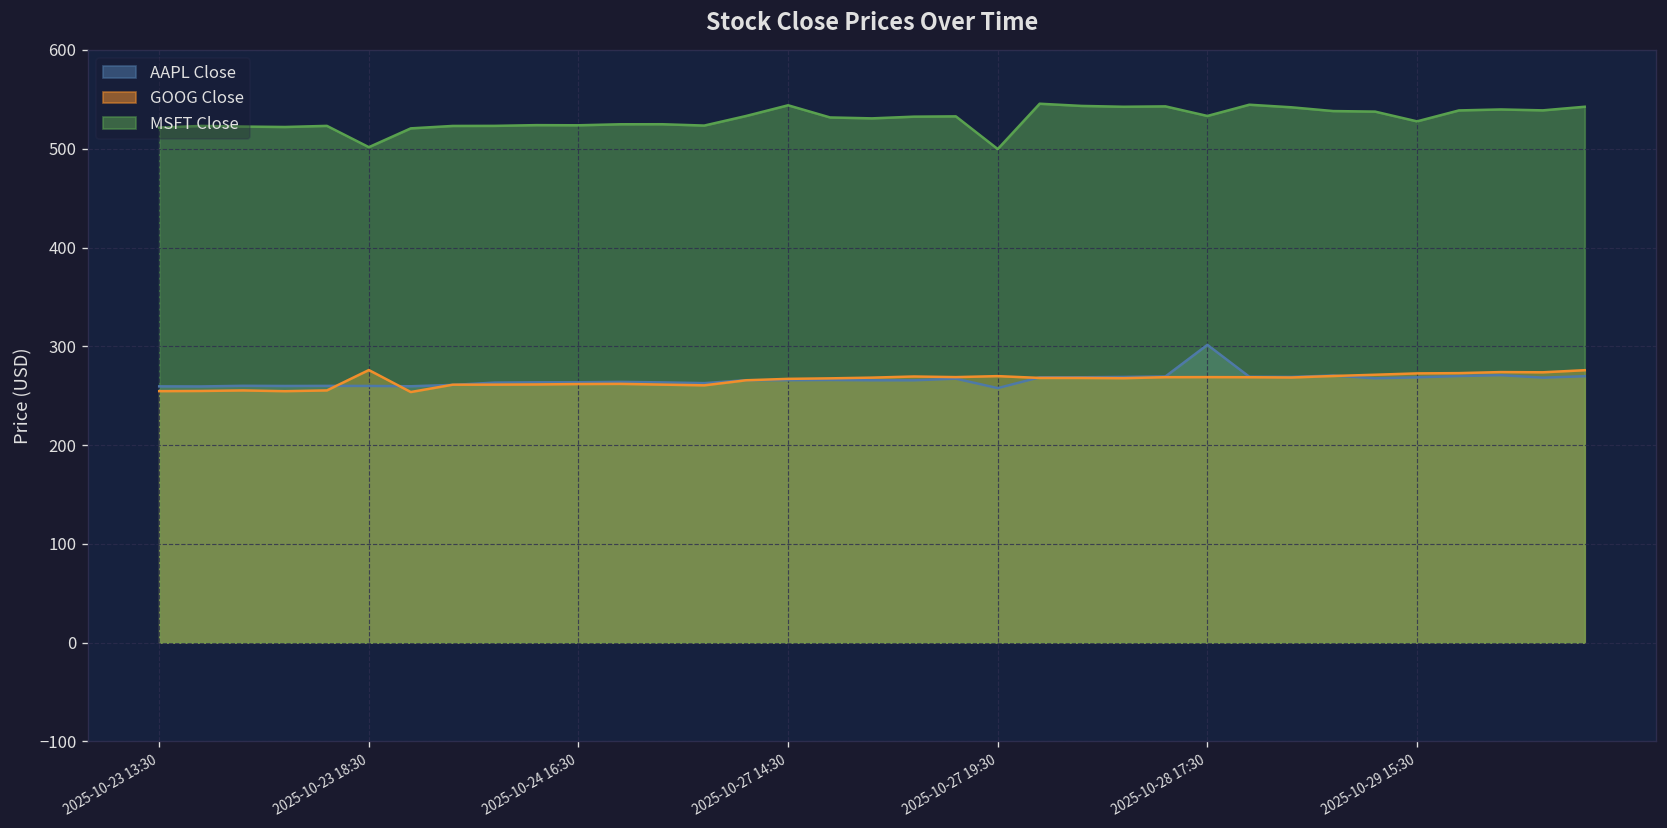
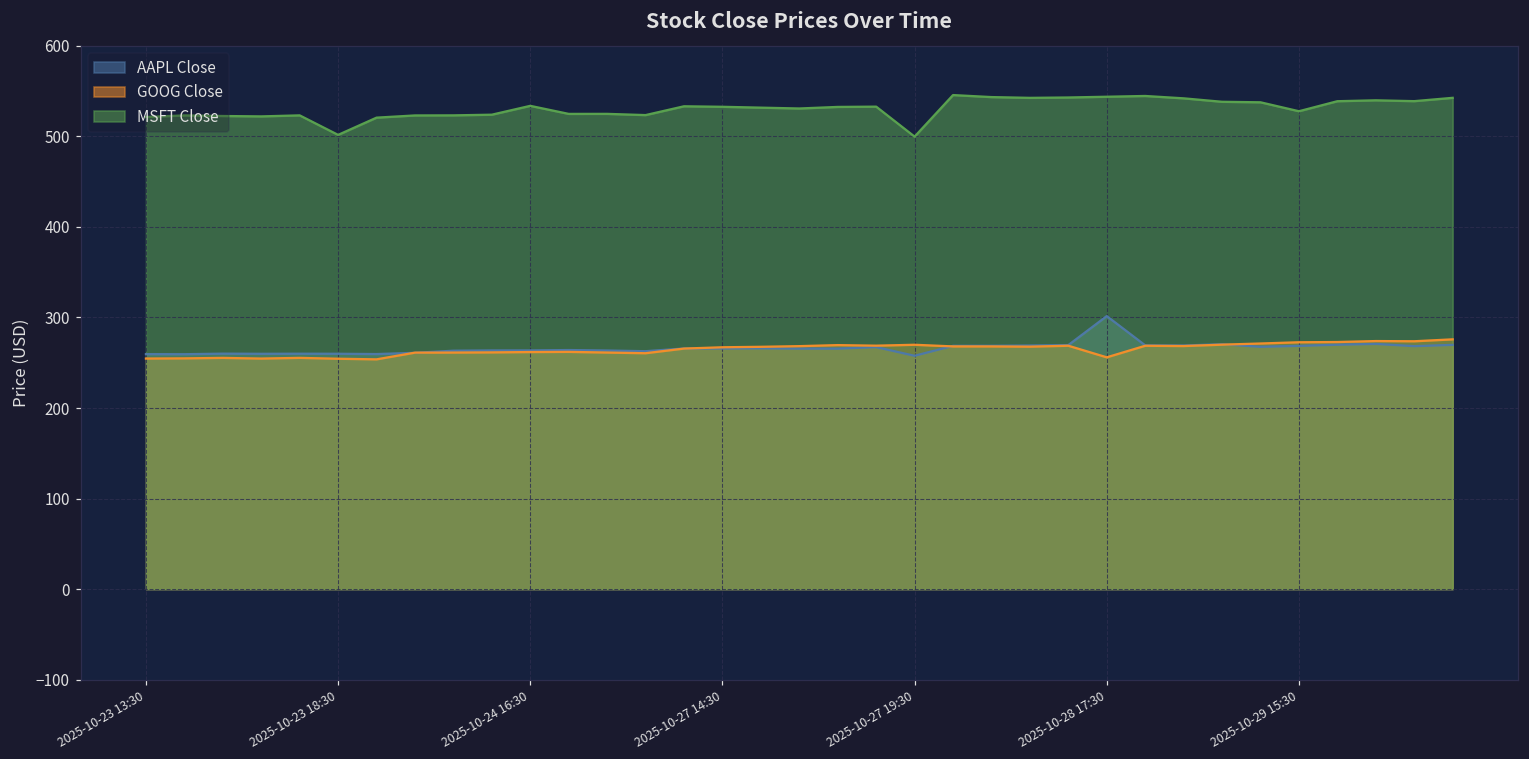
  {
    "AAPL Close": {
      "2025-10-23 13:30": 260,
      "2025-10-23 18:30": 260,
      "2025-10-27 19:30": 260,
      "2025-10-28 17:30": 300,
      "2025-10-29 15:30": 270
    },
    "GOOG Close": {
      "2025-10-23 13:30": 250,
-     "2025-10-23 18:30": 280,
+     "2025-10-23 18:30": 250,
      "2025-10-27 19:30": 270,
-     "2025-10-28 17:30": 270,
+     "2025-10-28 17:30": 260,
      "2025-10-29 15:30": 270
    },
    "MSFT Close": {
      "2025-10-23 18:30": 500,
-     "2025-10-24 16:30": 520,
-     "2025-10-27 14:30": 540,
+     "2025-10-24 16:30": 530,
+     "2025-10-27 14:30": 530,
      "2025-10-27 19:30": 500,
-     "2025-10-28 17:30": 530,
+     "2025-10-28 17:30": 540,
      "2025-10-29 15:30": 530
    }
  }
